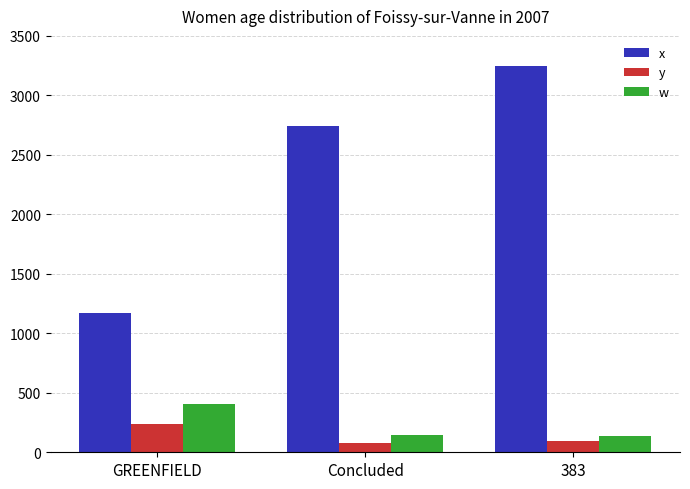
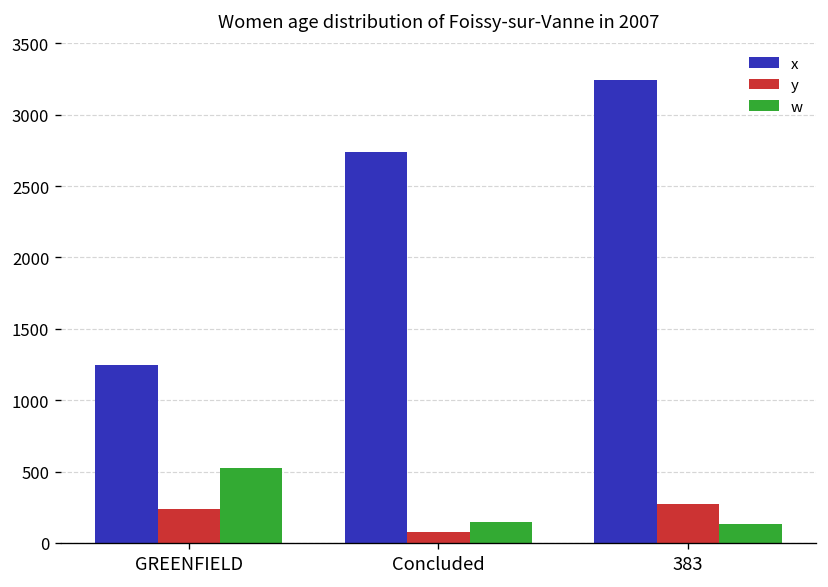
  {
    "x": {
-     "GREENFIELD": 1170,
+     "GREENFIELD": 1250,
      "Concluded": 2740,
      "383": 3250
    },
    "y": {
      "GREENFIELD": 240,
      "Concluded": 80,
-     "383": 90
+     "383": 270
    },
    "w": {
-     "GREENFIELD": 400,
+     "GREENFIELD": 530,
      "Concluded": 150,
      "383": 140
    }
  }
